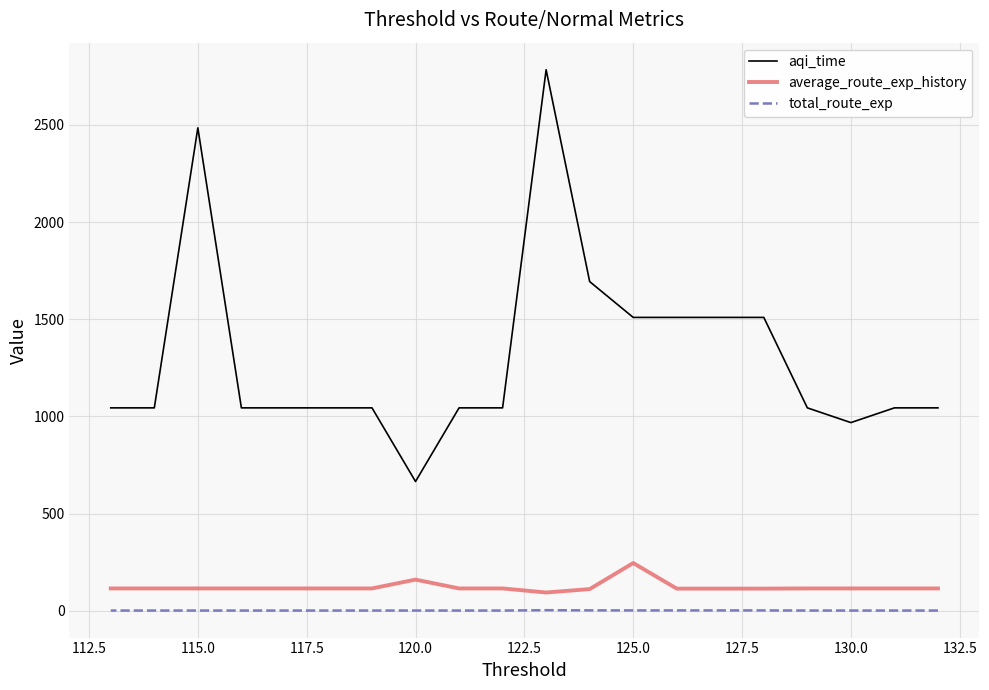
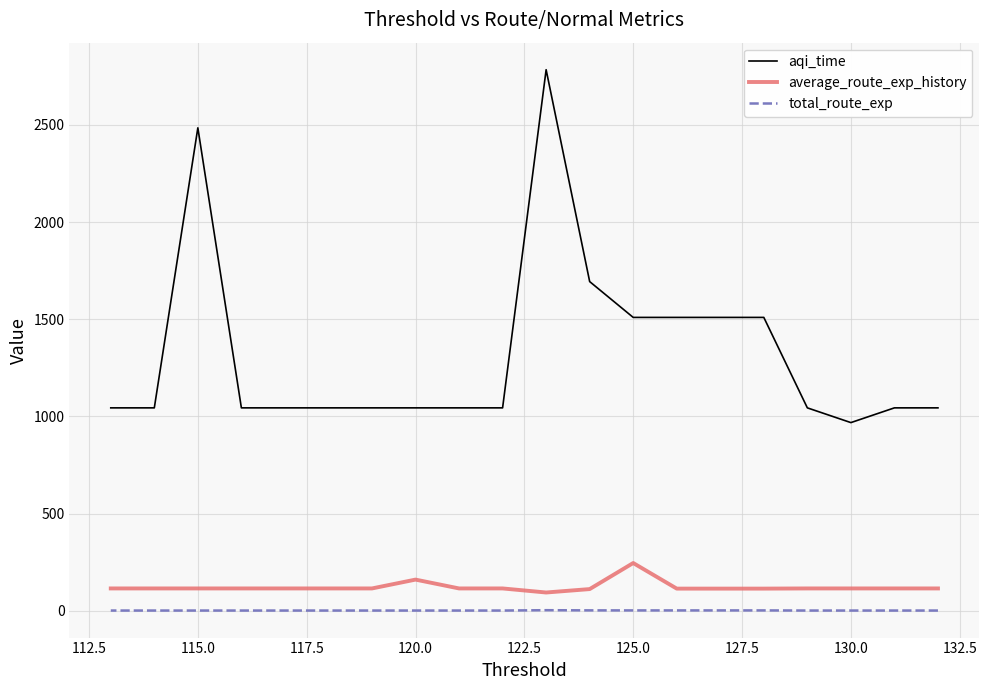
  {
    "aqi_time": {
      "115.0": 2480,
-     "120.0": 670,
+     "120.0": 1040,
      "125.0": 1510,
      "130.0": 970
    },
    "average_route_exp_history": {
      "115.0": 120,
      "120.0": 160,
      "125.0": 250,
      "130.0": 120
    },
    "total_route_exp": {
      "115.0": 0,
      "120.0": 0,
      "125.0": 0,
      "130.0": 0
    }
  }
